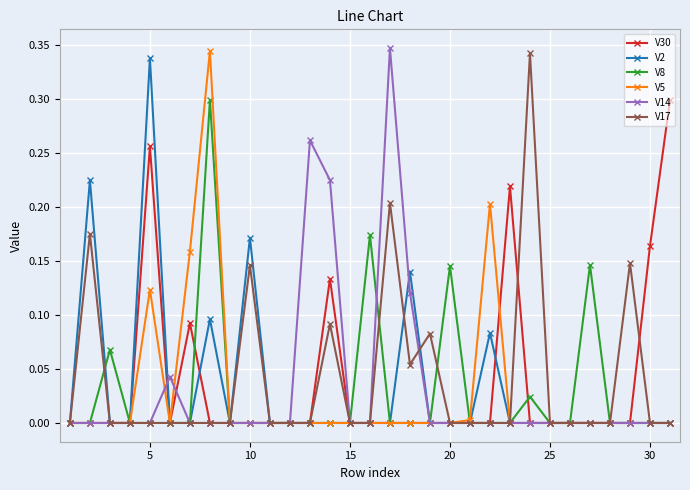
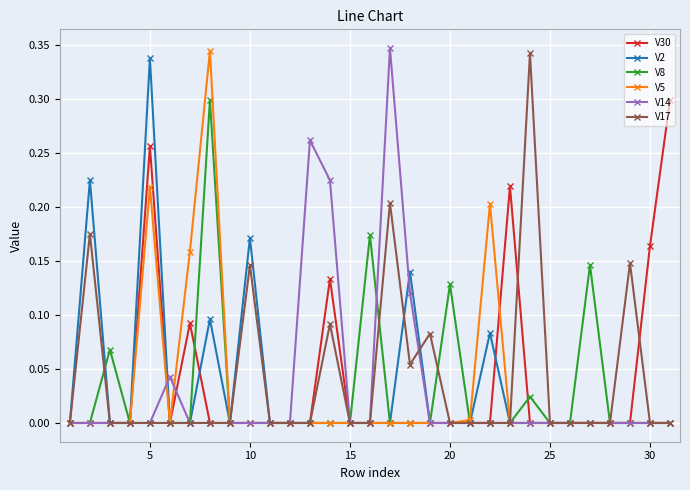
  {
    "V30": {
      "5": 0.256,
      "30": 0.164
    },
    "V2": {
      "5": 0.338,
      "10": 0.172
    },
    "V8": {
-     "20": 0.145
+     "20": 0.128
    },
    "V5": {
-     "5": 0.124
+     "5": 0.219
    },
    "V17": {
      "10": 0.146
    }
  }
